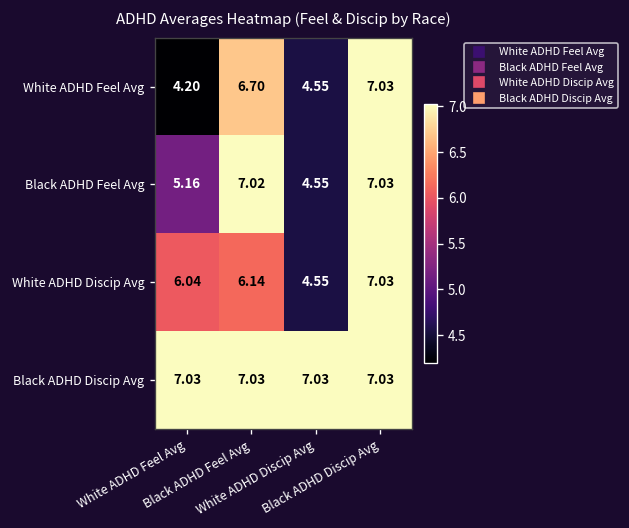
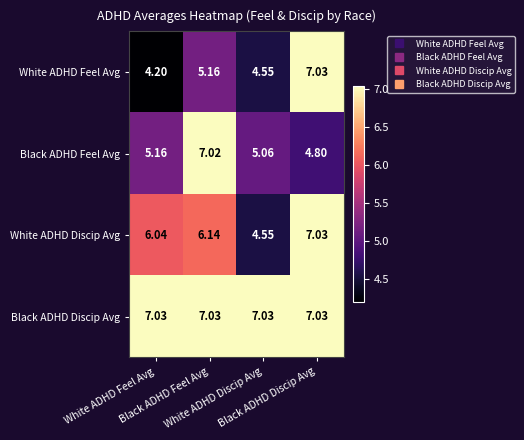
  {
    "White ADHD Feel Avg": {
      "White ADHD Feel Avg": 4.20,
-     "Black ADHD Feel Avg": 6.70,
+     "Black ADHD Feel Avg": 5.16,
      "White ADHD Discip Avg": 4.55,
      "Black ADHD Discip Avg": 7.03
    },
    "Black ADHD Feel Avg": {
      "White ADHD Feel Avg": 5.16,
      "Black ADHD Feel Avg": 7.02,
-     "White ADHD Discip Avg": 4.55,
-     "Black ADHD Discip Avg": 7.03
+     "White ADHD Discip Avg": 5.06,
+     "Black ADHD Discip Avg": 4.80
    },
    "White ADHD Discip Avg": {
      "White ADHD Feel Avg": 6.04,
      "Black ADHD Feel Avg": 6.14,
      "White ADHD Discip Avg": 4.55,
      "Black ADHD Discip Avg": 7.03
    },
    "Black ADHD Discip Avg": {
      "White ADHD Feel Avg": 7.03,
      "Black ADHD Feel Avg": 7.03,
      "White ADHD Discip Avg": 7.03,
      "Black ADHD Discip Avg": 7.03
    }
  }
